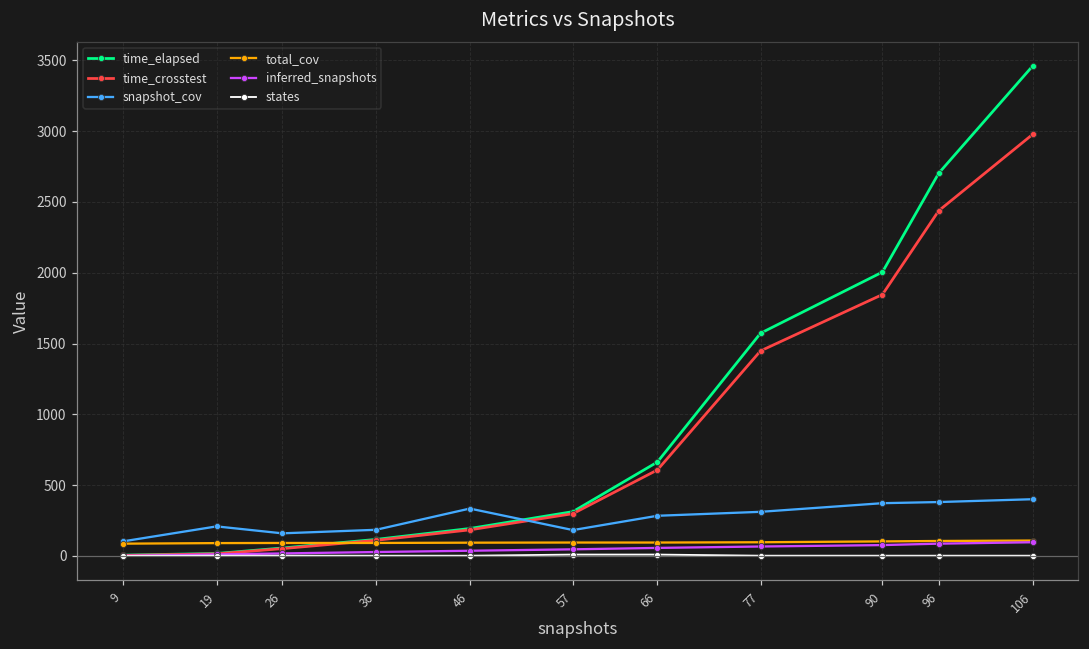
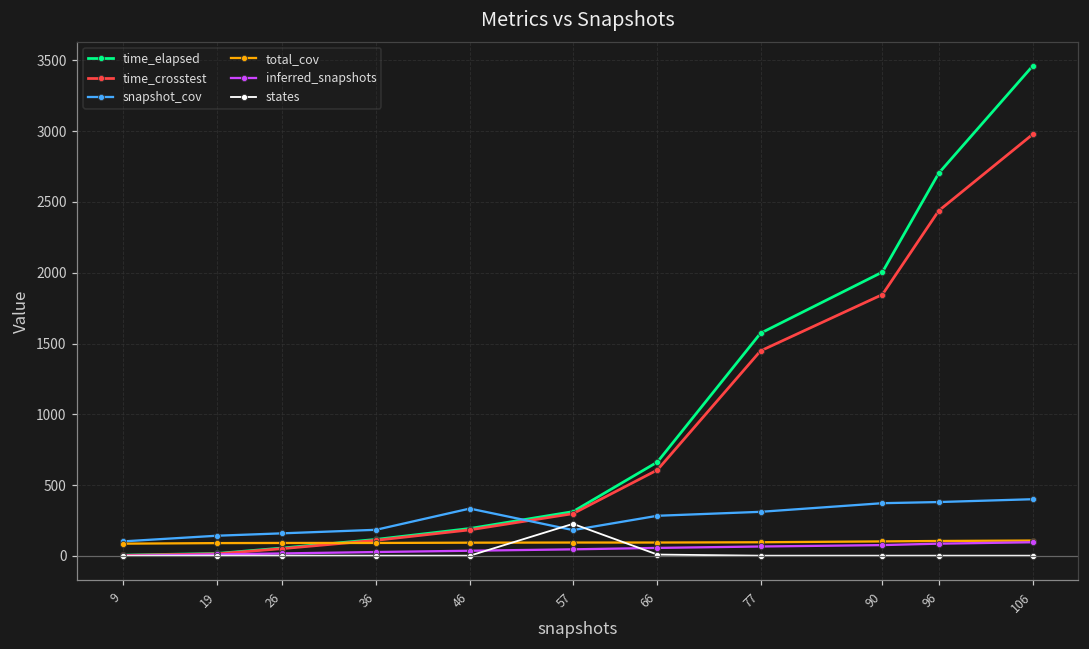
  {
    "time_elapsed": {
      "66": 660,
      "77": 1570,
      "90": 2000,
      "96": 2700,
      "106": 3460
    },
    "time_crosstest": {
      "66": 610,
      "77": 1450,
      "90": 1850,
      "96": 2440,
      "106": 2980
    },
    "snapshot_cov": {
-     "19": 210,
+     "19": 140,
      "26": 160,
      "36": 180,
      "46": 330,
      "57": 180,
      "66": 280,
      "77": 310,
      "90": 370,
      "96": 380,
      "106": 400
    },
    "total_cov": {
      "19": 90,
      "26": 90,
      "46": 90,
      "57": 90,
      "66": 90,
      "77": 100,
      "90": 100
    },
    "inferred_snapshots": {
      "36": 30,
      "46": 40,
      "57": 50,
      "66": 60,
      "77": 70,
      "90": 80
    },
    "states": {
      "36": 0,
      "46": 0,
-     "57": 10,
+     "57": 230,
      "66": 10,
      "77": 0,
      "90": 0,
      "96": 0,
      "106": 0
    }
  }
